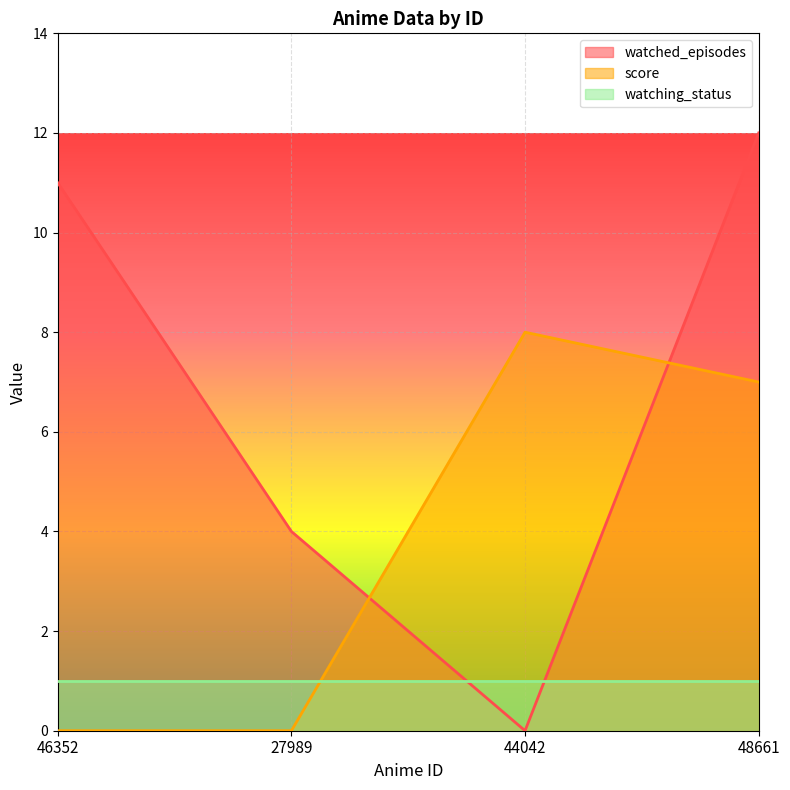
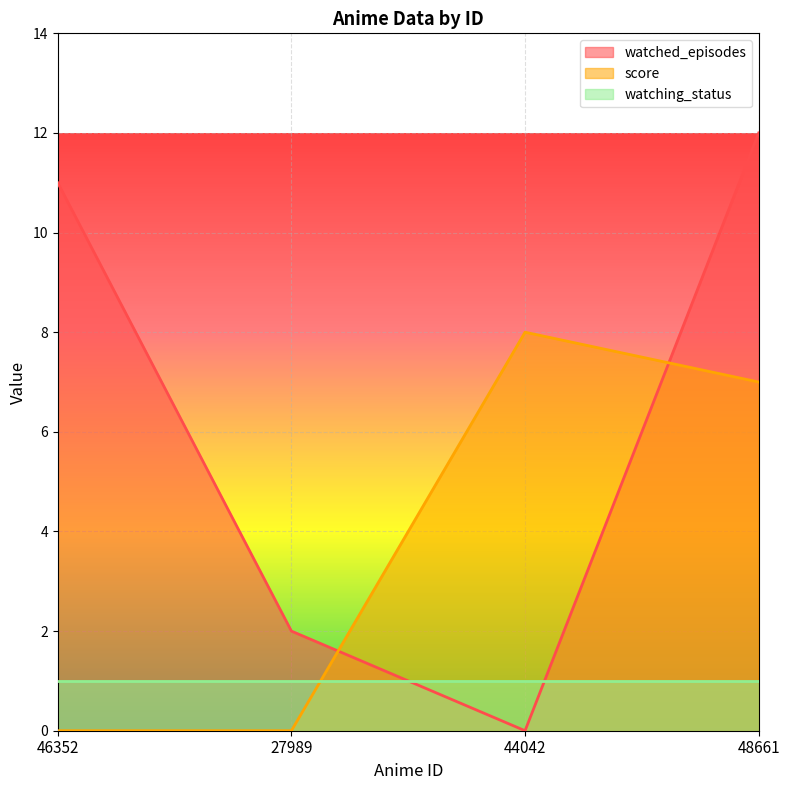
  {
    "watched_episodes": {
      "46352": 11,
-     "27989": 4,
+     "27989": 2,
      "44042": 0,
      "48661": 12
    },
    "score": {
      "46352": 0,
      "27989": 0,
      "44042": 8,
      "48661": 7
    },
    "watching_status": {
      "46352": 1,
      "27989": 1,
      "44042": 1,
      "48661": 1
    }
  }
